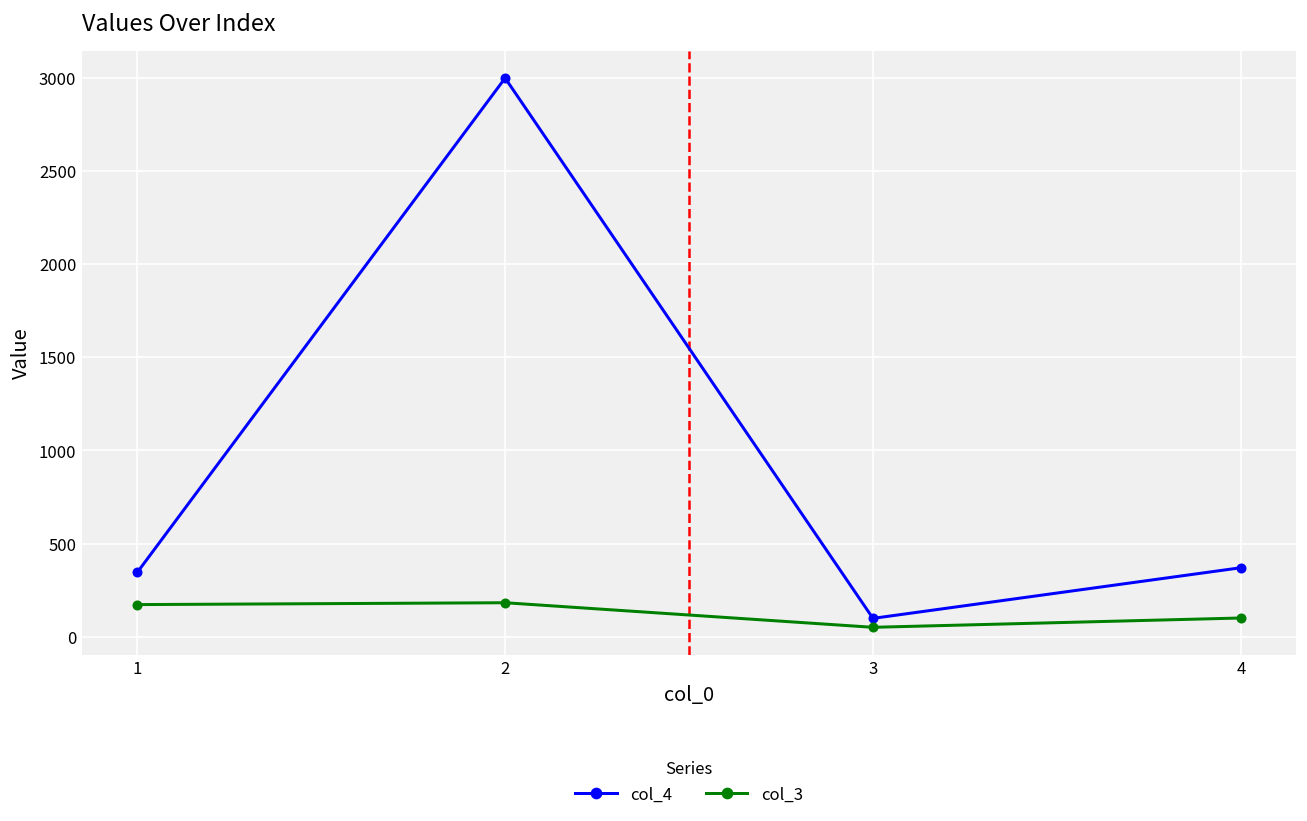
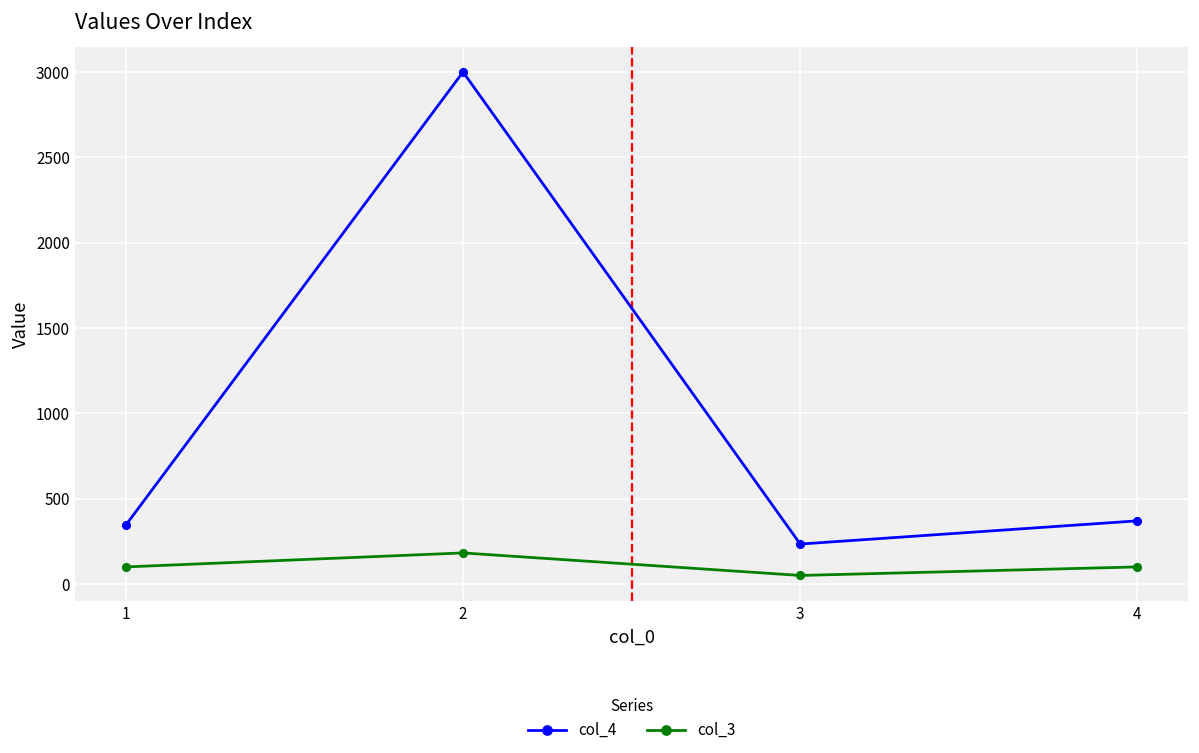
  {
    "col_4": {
      "1": 350,
      "2": 3000,
-     "3": 100,
+     "3": 230,
      "4": 370
    },
    "col_3": {
-     "1": 170,
+     "1": 100,
      "2": 180,
      "3": 50,
      "4": 100
    }
  }
